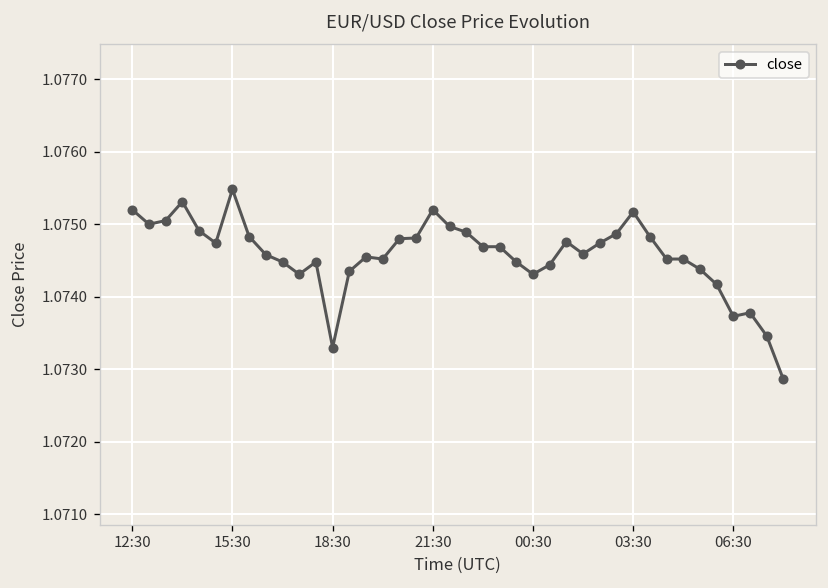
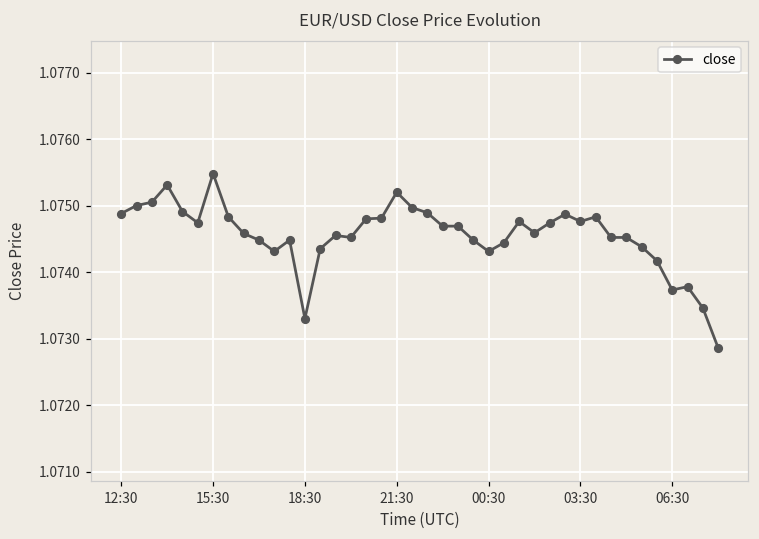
  {
-   "12:30": 1.0752,
+   "12:30": 1.0749,
    "15:30": 1.0755,
    "18:30": 1.0733,
    "21:30": 1.0752,
    "00:30": 1.0743,
-   "03:30": 1.0752,
+   "03:30": 1.0748,
    "06:30": 1.0737
  }
